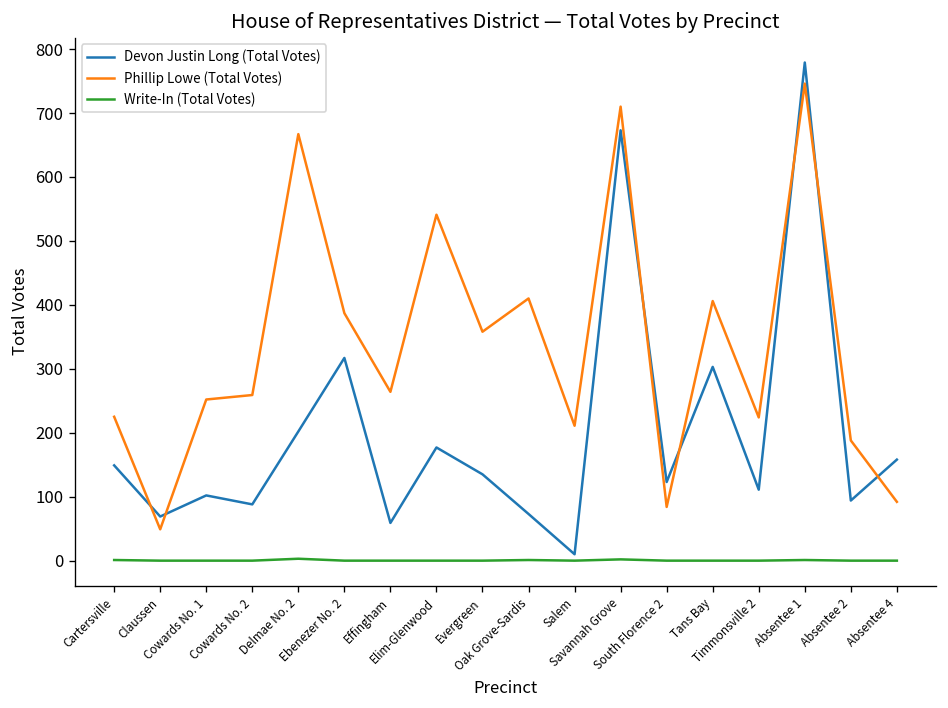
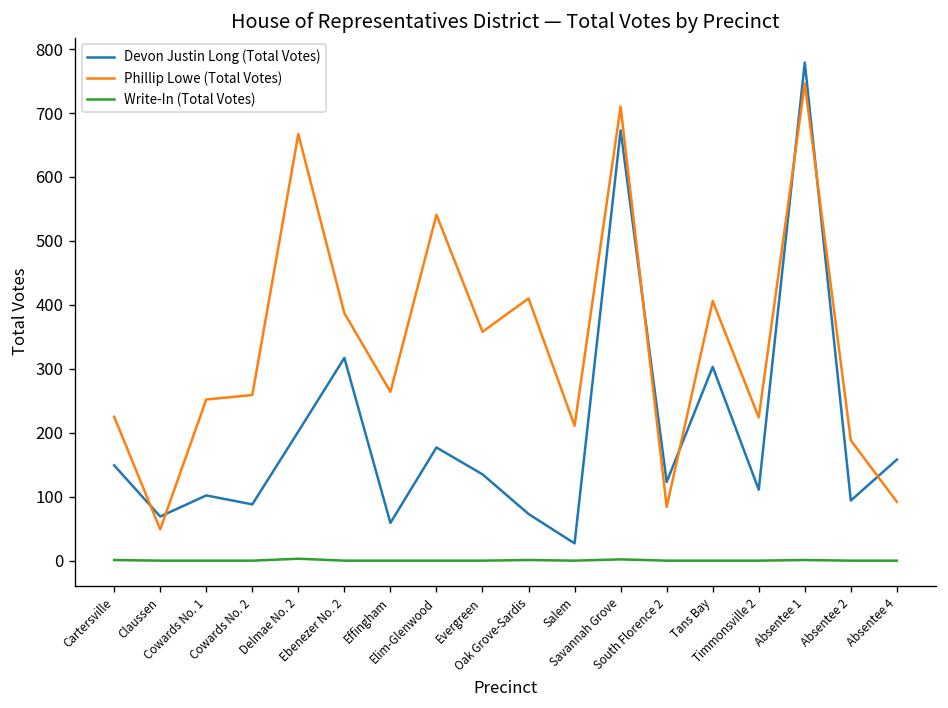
  {
    "Devon Justin Long (Total Votes)": {
      "Cartersville": 150,
      "Claussen": 70,
      "Cowards No. 1": 100,
      "Cowards No. 2": 90,
      "Delmae No. 2": 200,
      "Ebenezer No. 2": 320,
      "Effingham": 60,
      "Elim-Glenwood": 180,
      "Evergreen": 140,
      "Oak Grove-Sardis": 70,
-     "Salem": 10,
+     "Salem": 30,
      "Savannah Grove": 670,
      "South Florence 2": 120,
      "Tans Bay": 300,
      "Timmonsville 2": 110,
      "Absentee 1": 780,
      "Absentee 2": 90,
      "Absentee 4": 160
    },
    "Phillip Lowe (Total Votes)": {
      "Cartersville": 230,
      "Claussen": 50,
      "Cowards No. 1": 250,
      "Cowards No. 2": 260,
      "Delmae No. 2": 670,
      "Ebenezer No. 2": 390,
      "Effingham": 260,
      "Elim-Glenwood": 540,
      "Evergreen": 360,
      "Oak Grove-Sardis": 410,
      "Salem": 210,
      "Savannah Grove": 710,
      "South Florence 2": 80,
      "Tans Bay": 410,
      "Timmonsville 2": 220,
      "Absentee 1": 750,
      "Absentee 2": 190,
      "Absentee 4": 90
    },
    "Write-In (Total Votes)": {
      "Cartersville": 0,
      "Claussen": 0,
      "Cowards No. 1": 0,
      "Cowards No. 2": 0,
      "Delmae No. 2": 0,
      "Ebenezer No. 2": 0,
      "Effingham": 0,
      "Elim-Glenwood": 0,
      "Evergreen": 0,
      "Oak Grove-Sardis": 0,
      "Salem": 0,
      "Savannah Grove": 0,
      "South Florence 2": 0,
      "Tans Bay": 0,
      "Timmonsville 2": 0,
      "Absentee 1": 0,
      "Absentee 2": 0,
      "Absentee 4": 0
    }
  }
